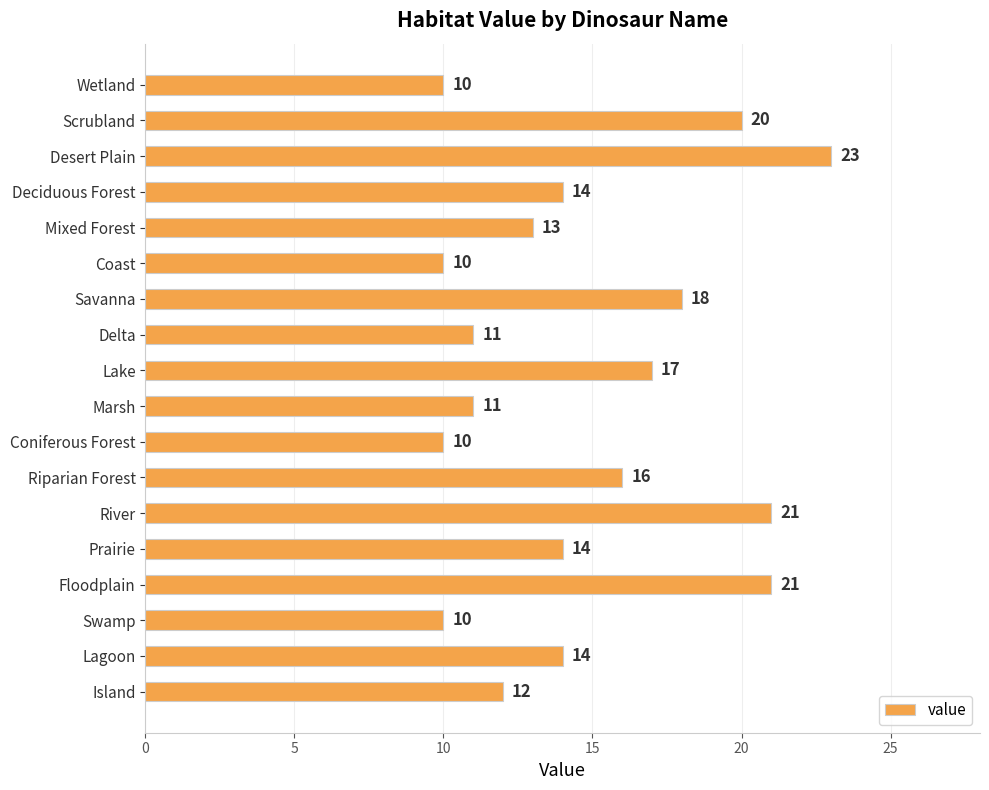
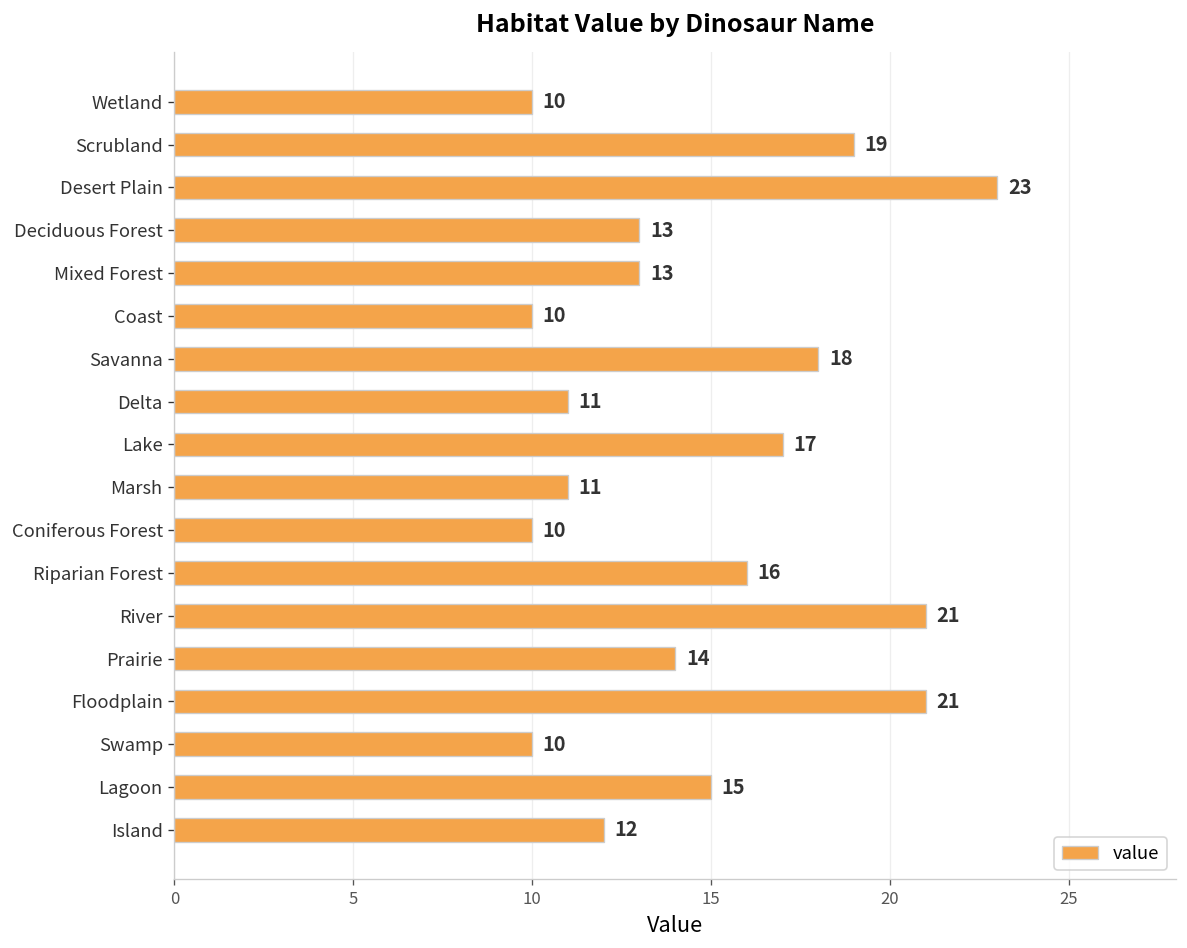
  {
    "Wetland": 10,
-   "Scrubland": 20,
+   "Scrubland": 19,
    "Desert Plain": 23,
-   "Deciduous Forest": 14,
+   "Deciduous Forest": 13,
    "Mixed Forest": 13,
    "Coast": 10,
    "Savanna": 18,
    "Delta": 11,
    "Lake": 17,
    "Marsh": 11,
    "Coniferous Forest": 10,
    "Riparian Forest": 16,
    "River": 21,
    "Prairie": 14,
    "Floodplain": 21,
    "Swamp": 10,
-   "Lagoon": 14,
+   "Lagoon": 15,
    "Island": 12
  }
